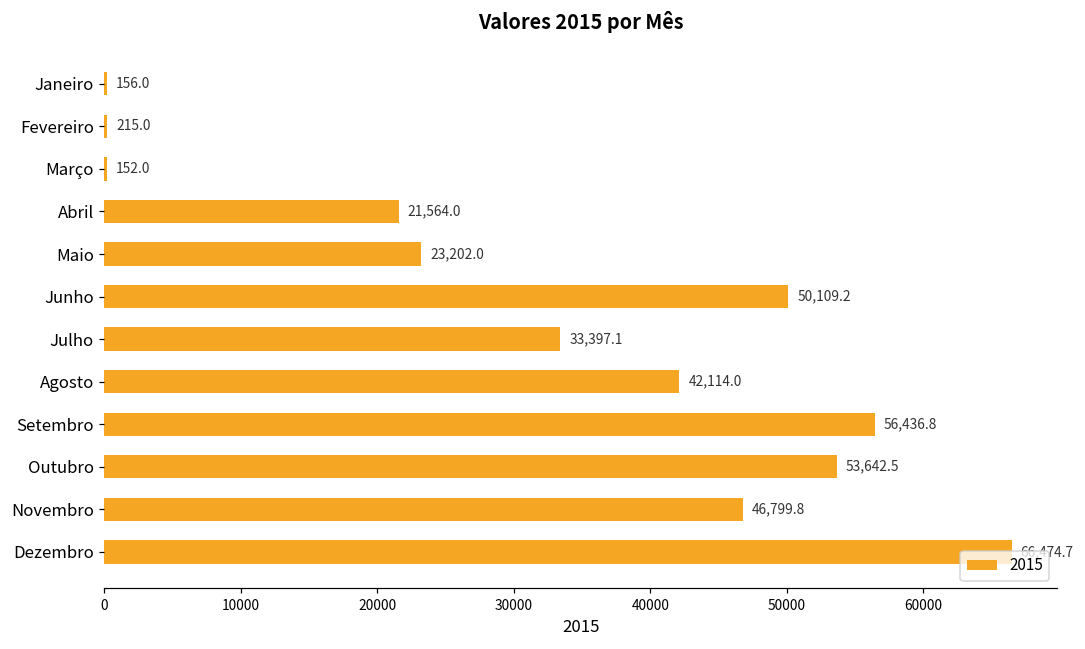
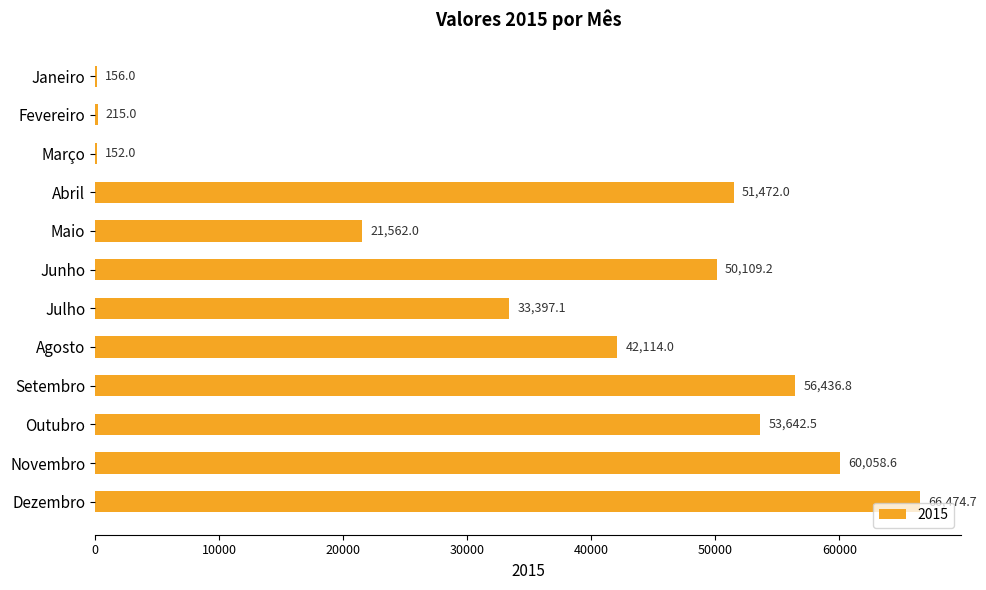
  {
    "Janeiro": "156.0",
    "Fevereiro": "215.0",
    "Março": "152.0",
-   "Abril": "21,564.0",
-   "Maio": "23,202.0",
+   "Abril": "51,472.0",
+   "Maio": "21,562.0",
    "Junho": "50,109.2",
    "Julho": "33,397.1",
    "Agosto": "42,114.0",
    "Setembro": "56,436.8",
    "Outubro": "53,642.5",
-   "Novembro": "46,799.8"
+   "Novembro": "60,058.6"
  }
